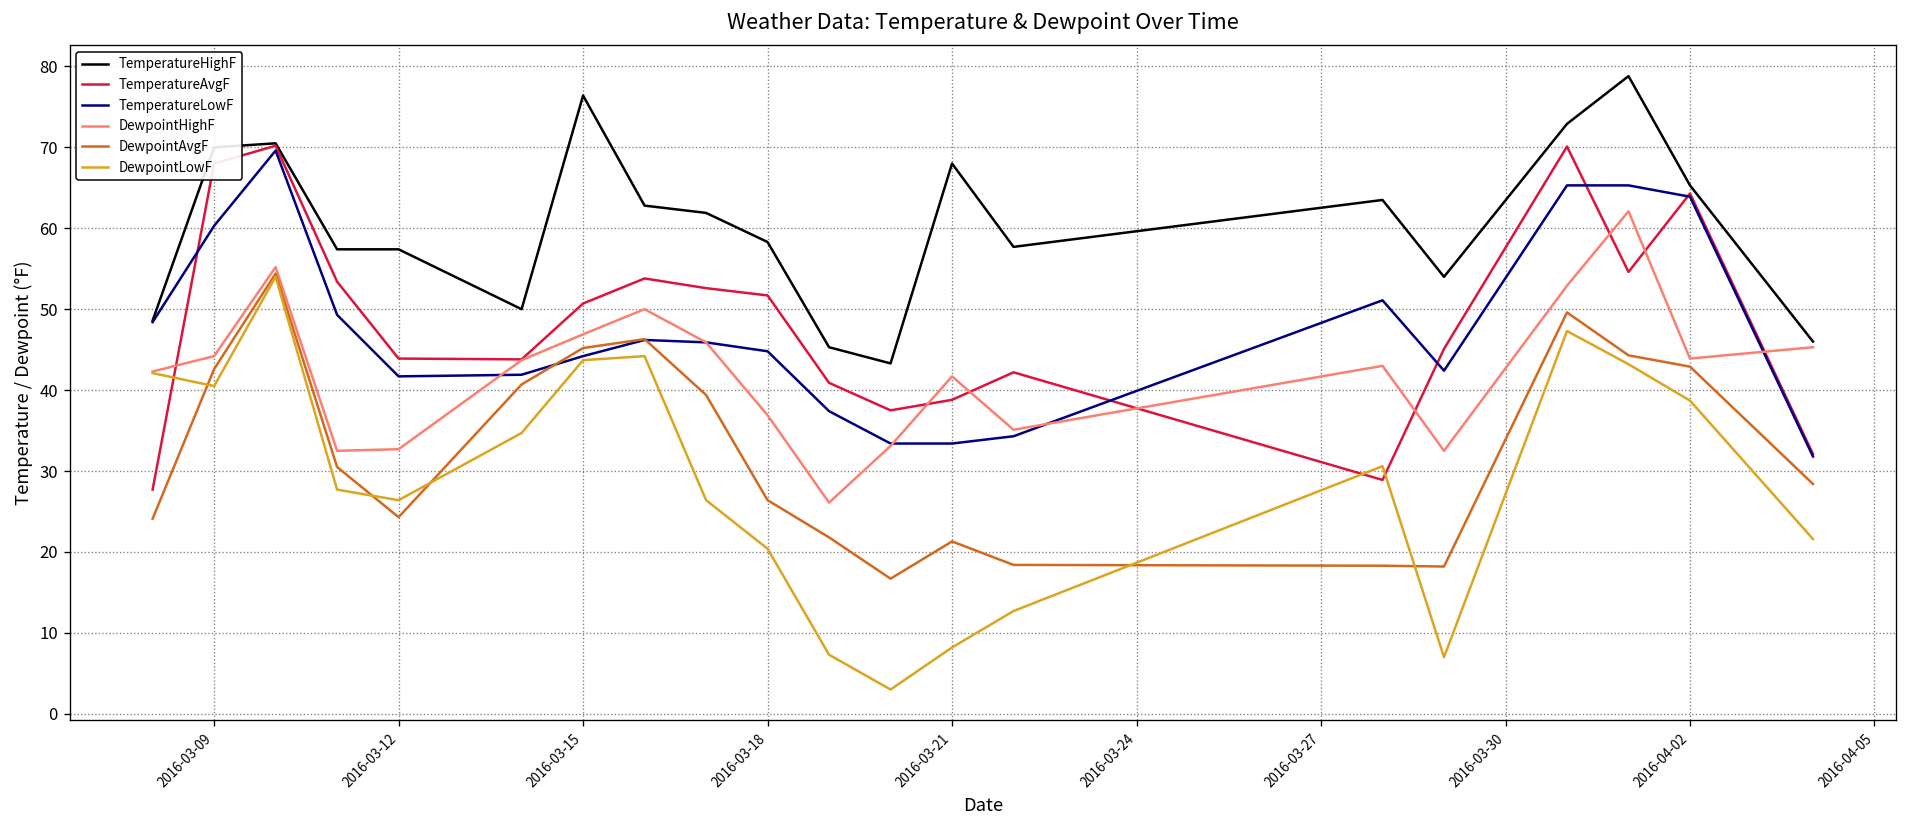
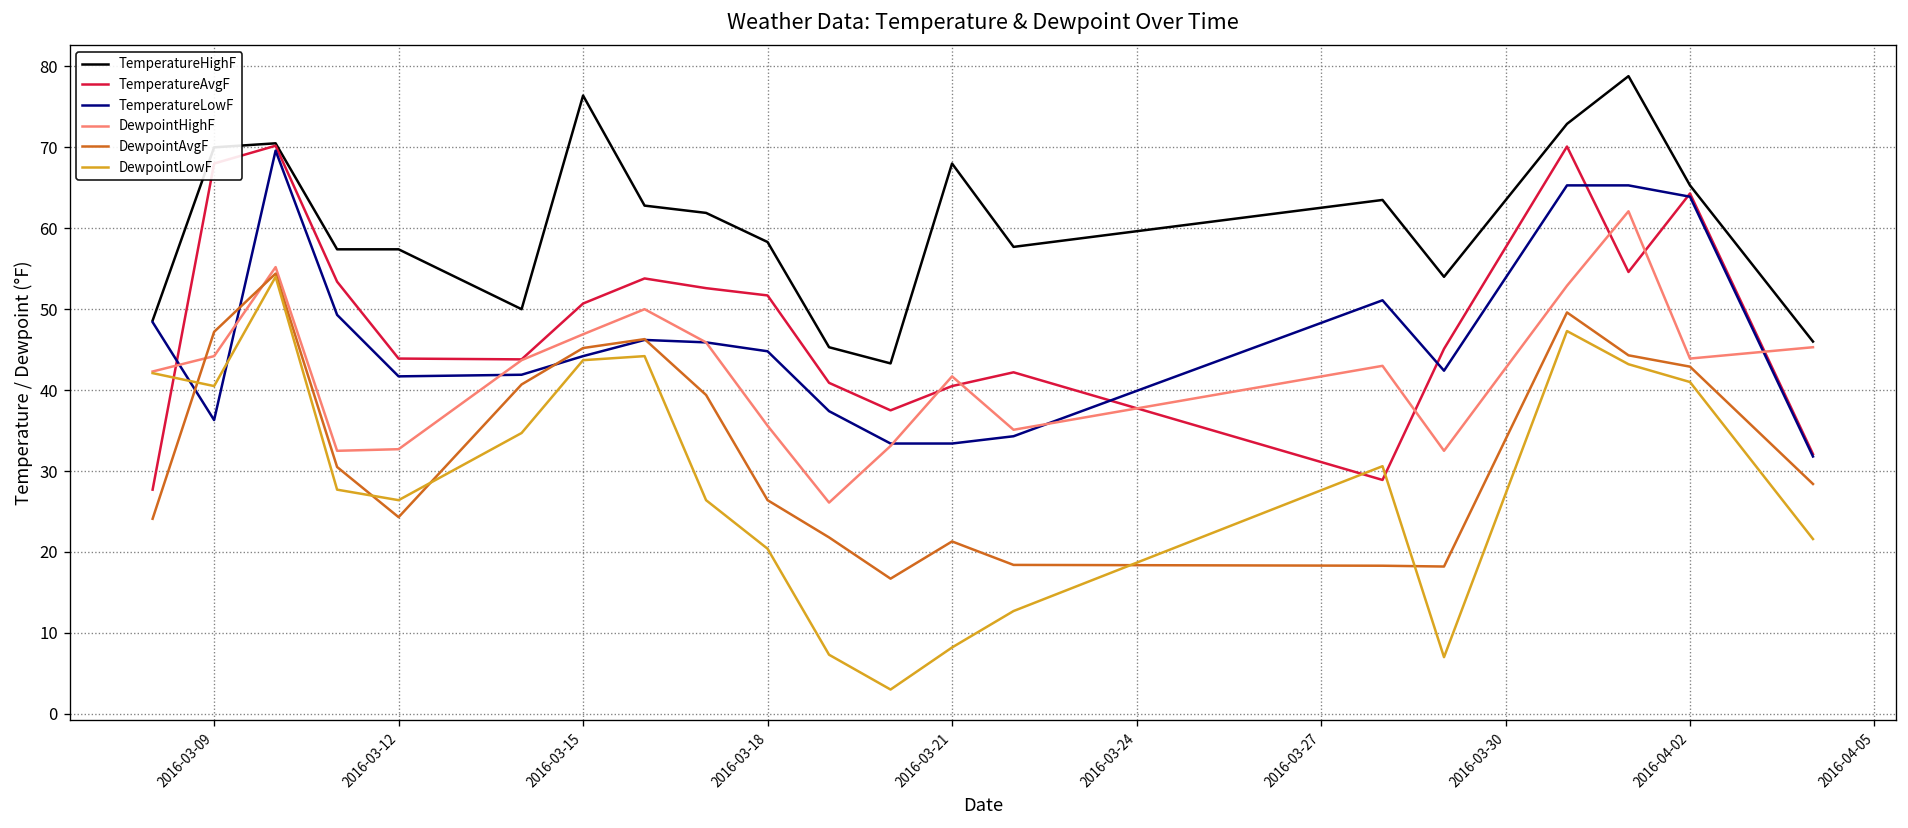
  {
    "TemperatureHighF": {
      "2016-03-12": 57,
      "2016-03-15": 76,
      "2016-03-18": 58,
      "2016-03-21": 68,
      "2016-04-02": 65
    },
    "TemperatureAvgF": {
      "2016-03-12": 44,
      "2016-03-15": 51,
      "2016-03-18": 52,
-     "2016-03-21": 39,
+     "2016-03-21": 41,
      "2016-04-02": 64
    },
    "TemperatureLowF": {
-     "2016-03-09": 60,
+     "2016-03-09": 36,
      "2016-03-12": 42,
      "2016-03-15": 44,
      "2016-03-18": 45,
      "2016-03-21": 33,
      "2016-04-02": 64
    },
    "DewpointHighF": {
      "2016-03-09": 44,
      "2016-03-12": 33,
      "2016-03-15": 47,
-     "2016-03-18": 37,
+     "2016-03-18": 36,
      "2016-03-21": 42,
      "2016-04-02": 44
    },
    "DewpointAvgF": {
-     "2016-03-09": 43,
+     "2016-03-09": 47,
      "2016-03-12": 24,
      "2016-03-15": 45,
      "2016-03-18": 26,
      "2016-03-21": 21,
      "2016-04-02": 43
    },
    "DewpointLowF": {
      "2016-03-09": 41,
      "2016-03-12": 26,
      "2016-03-15": 44,
      "2016-03-18": 20,
      "2016-03-21": 8,
-     "2016-04-02": 39
+     "2016-04-02": 41
    }
  }
